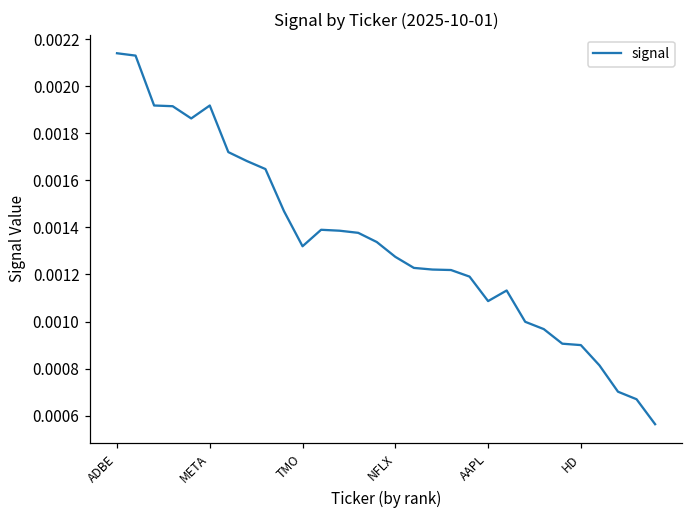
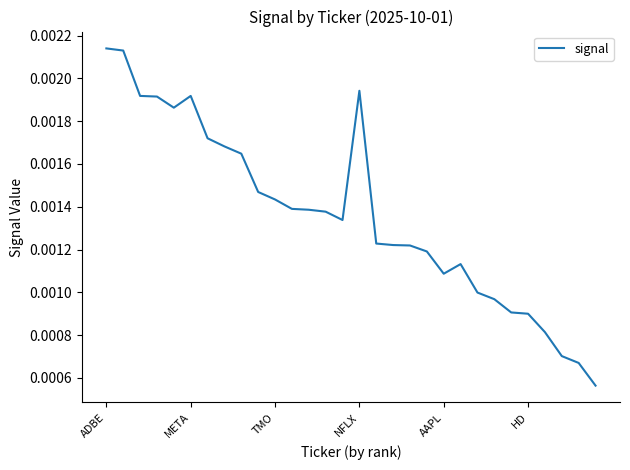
  {
    "ADBE": 0.00214,
    "META": 0.00192,
-   "TMO": 0.00132,
-   "NFLX": 0.00128,
+   "TMO": 0.00143,
+   "NFLX": 0.00194,
    "AAPL": 0.00109,
    "HD": 0.00090
  }
